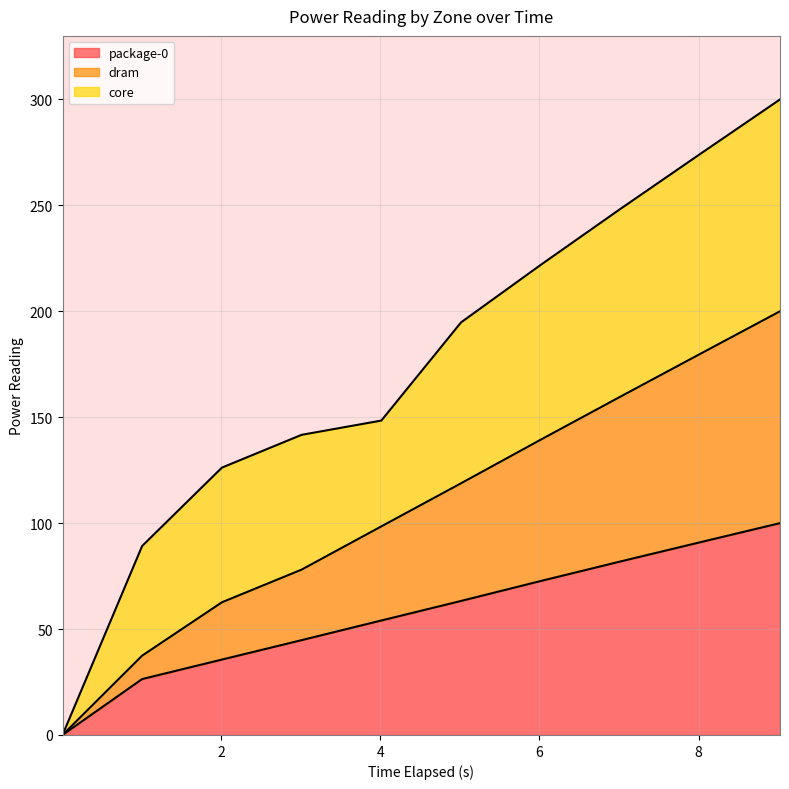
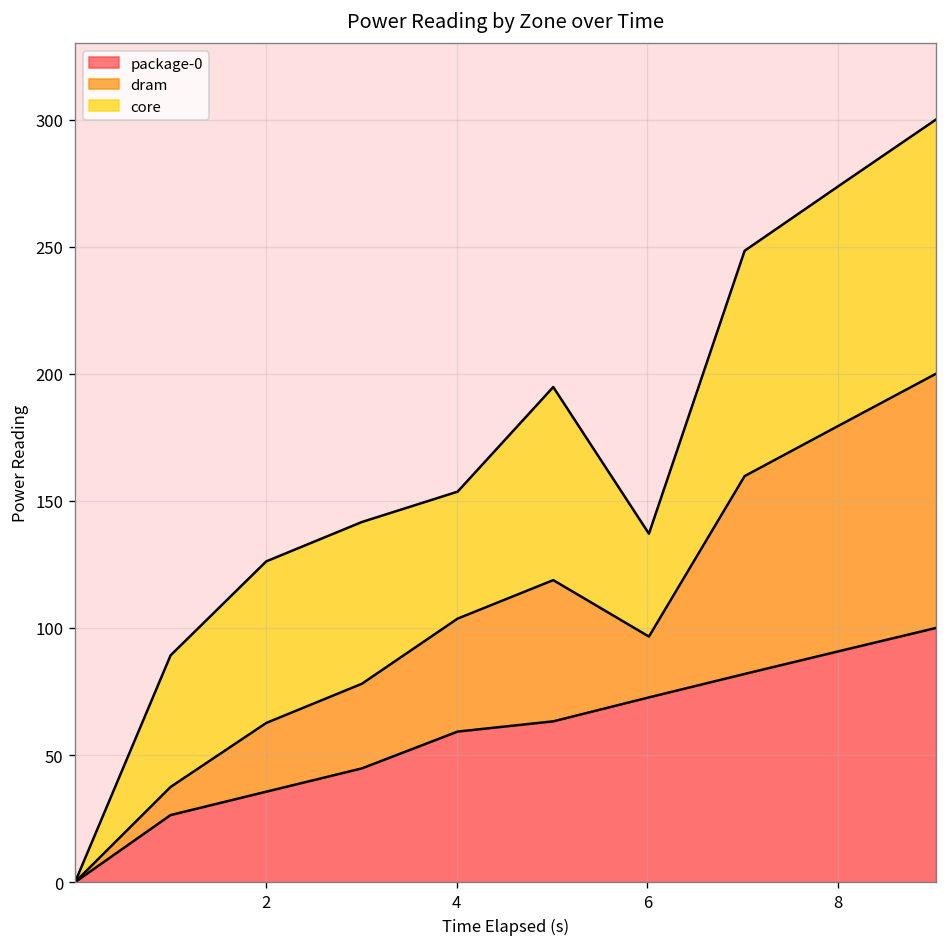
  {
    "package-0": {
      "2": 36,
-     "4": 54,
+     "4": 59,
      "6": 73
    },
    "dram": {
      "2": 27,
      "4": 44,
-     "6": 67
+     "6": 24
    },
    "core": {
      "2": 64,
      "4": 50,
-     "6": 83
+     "6": 40
    }
  }
